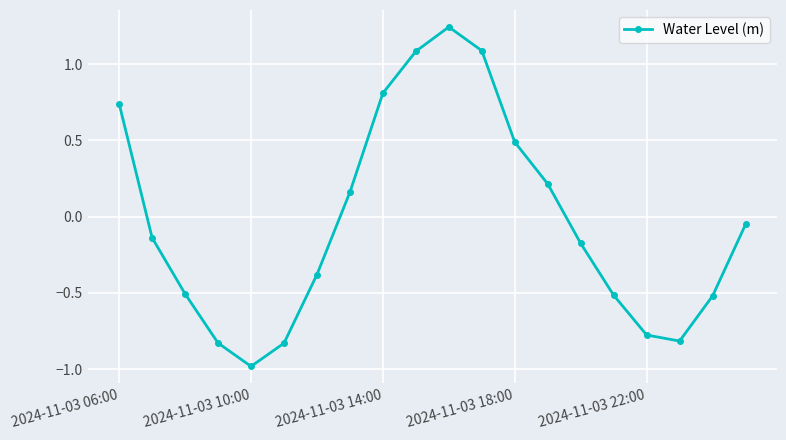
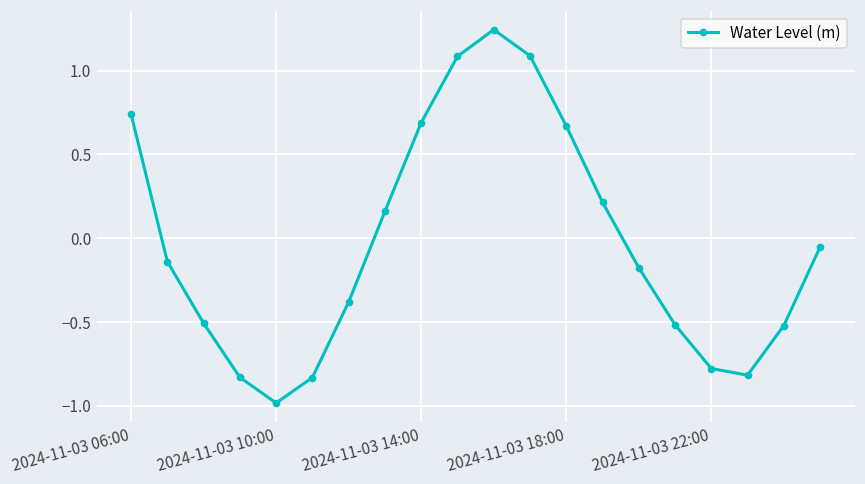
  {
    "2024-11-03 06:00": 0.74,
    "2024-11-03 10:00": -0.98,
-   "2024-11-03 14:00": 0.81,
-   "2024-11-03 18:00": 0.49,
+   "2024-11-03 14:00": 0.69,
+   "2024-11-03 18:00": 0.67,
    "2024-11-03 22:00": -0.78
  }
